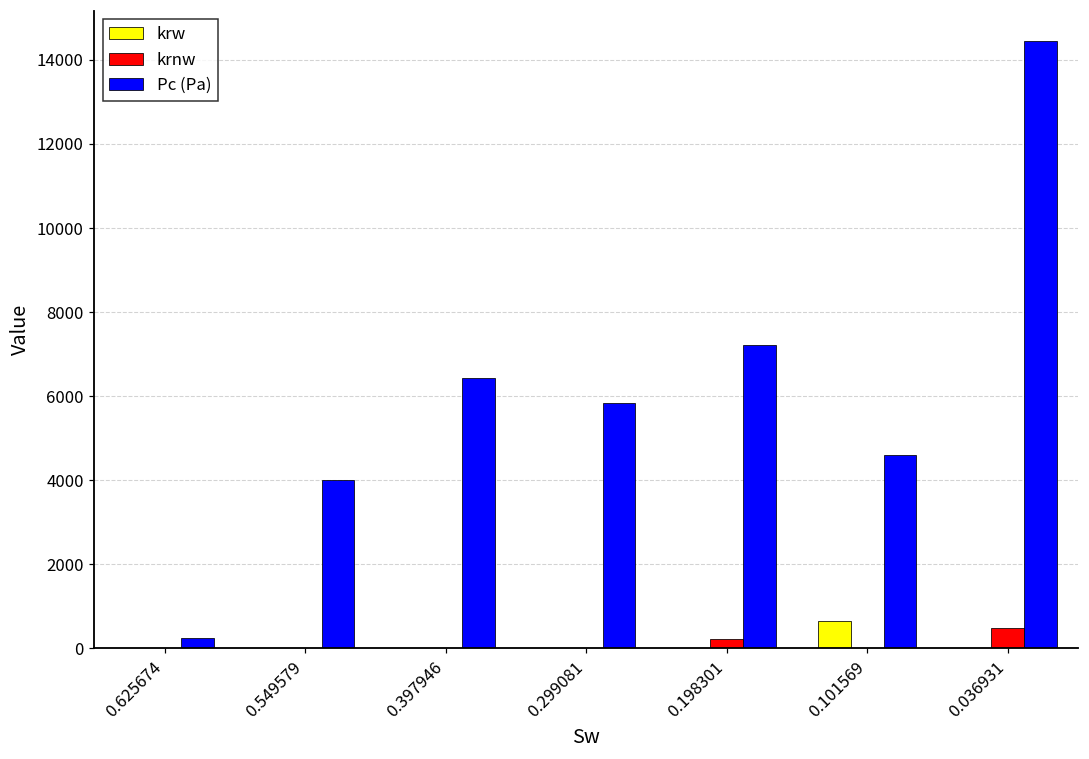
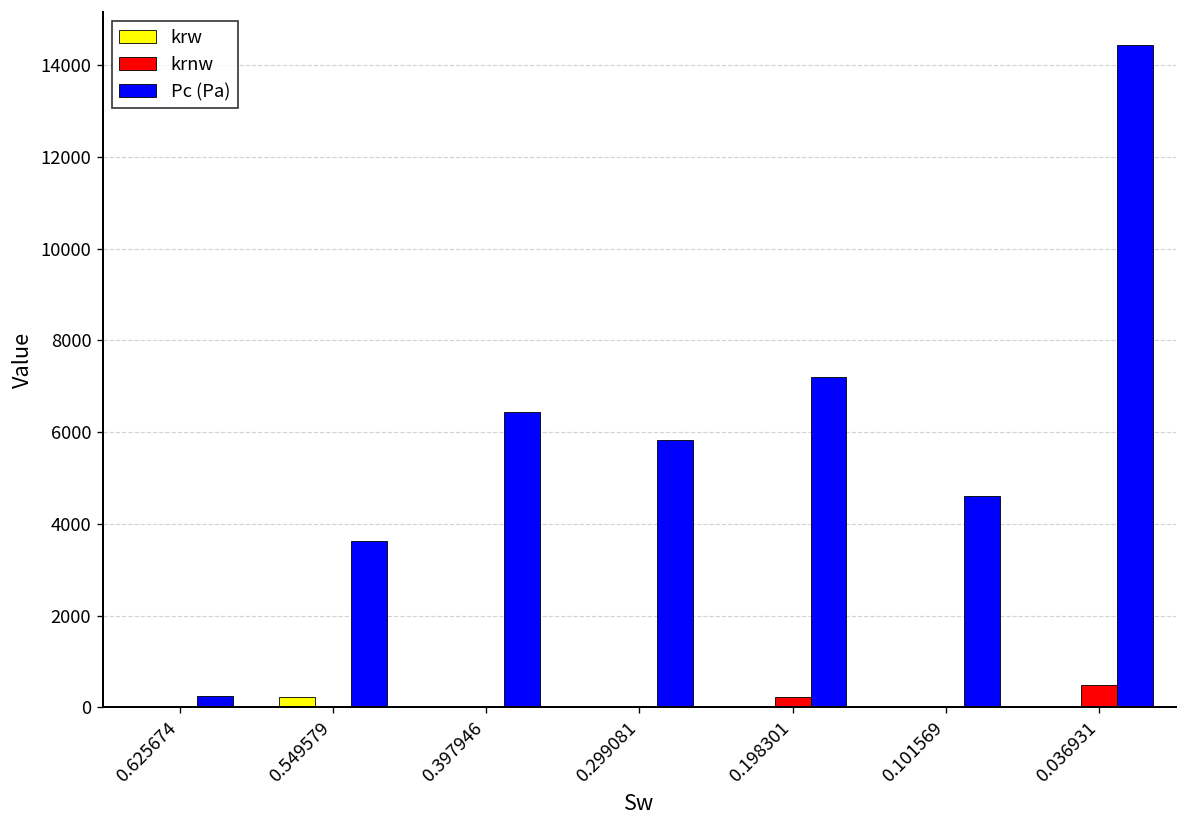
  {
    "krw": {
-     "0.549579": 0,
-     "0.101569": 700
+     "0.549579": 200,
+     "0.101569": 0
    },
    "krnw": {
      "0.625674": 0,
      "0.198301": 200,
      "0.036931": 500
    },
    "Pc (Pa)": {
      "0.625674": 200,
-     "0.549579": 4000,
+     "0.549579": 3600,
      "0.397946": 6400,
      "0.299081": 5800,
      "0.198301": 7200,
      "0.101569": 4600,
      "0.036931": 14400
    }
  }
